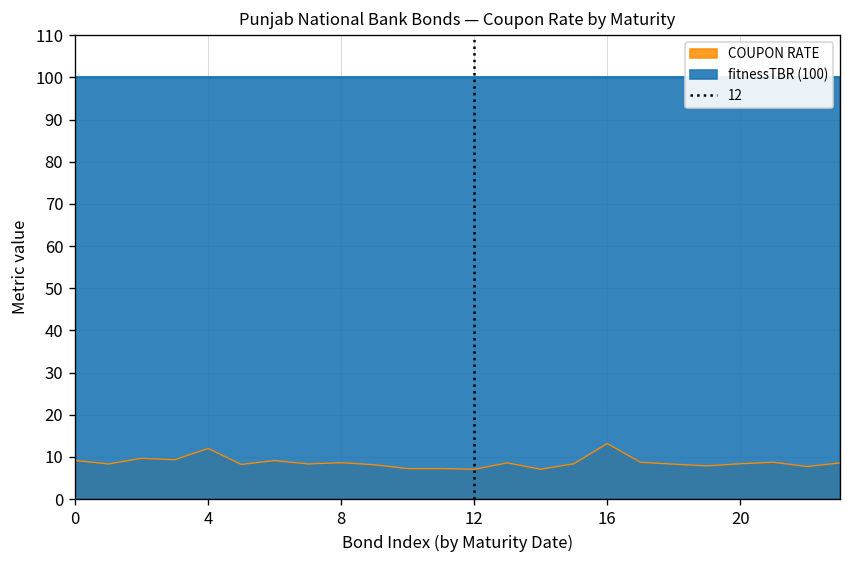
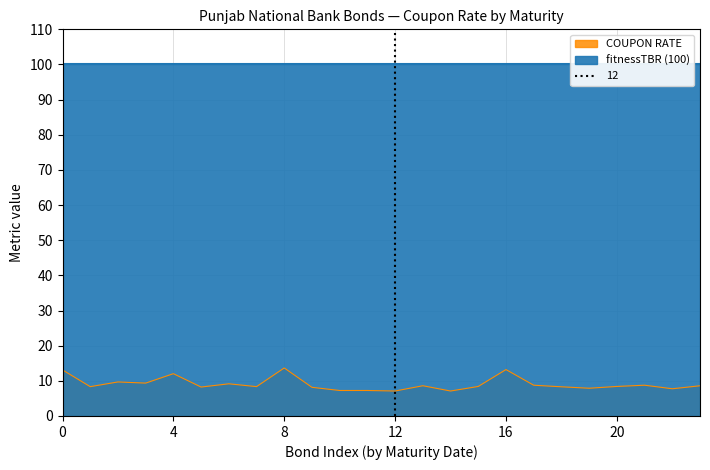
  {
    "COUPON RATE": {
-     "0": 9,
+     "0": 13,
      "4": 12,
-     "8": 9,
+     "8": 14,
      "12": 7,
      "16": 13,
      "20": 8
    },
    "fitnessTBR (100)": {
      "0": 100,
      "4": 100,
      "8": 100,
      "12": 100,
      "16": 100
    }
  }
